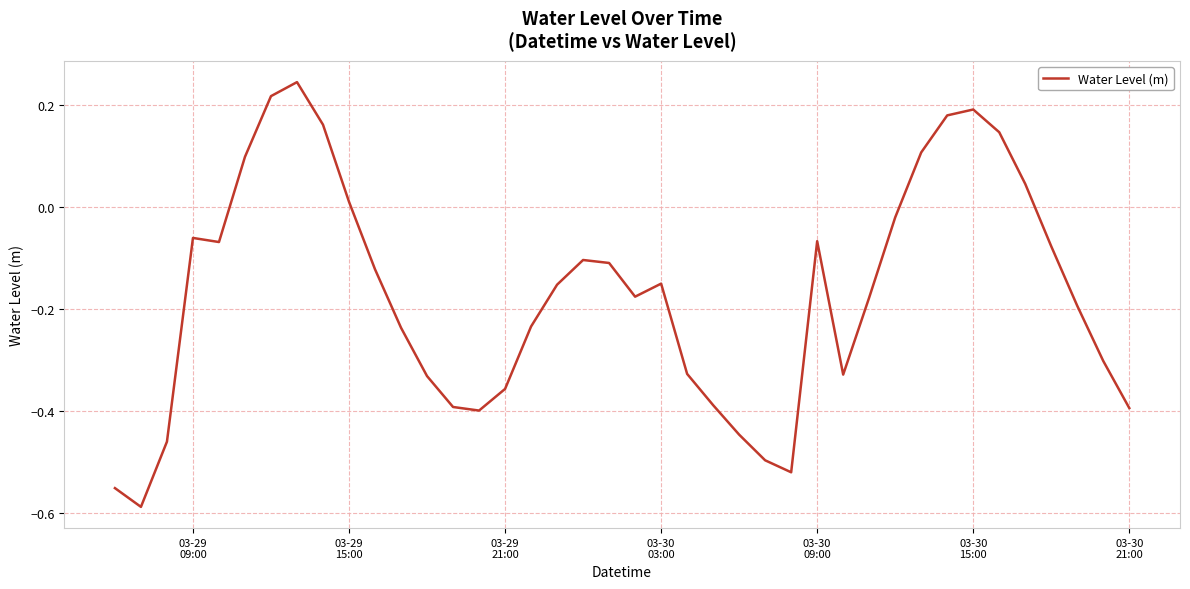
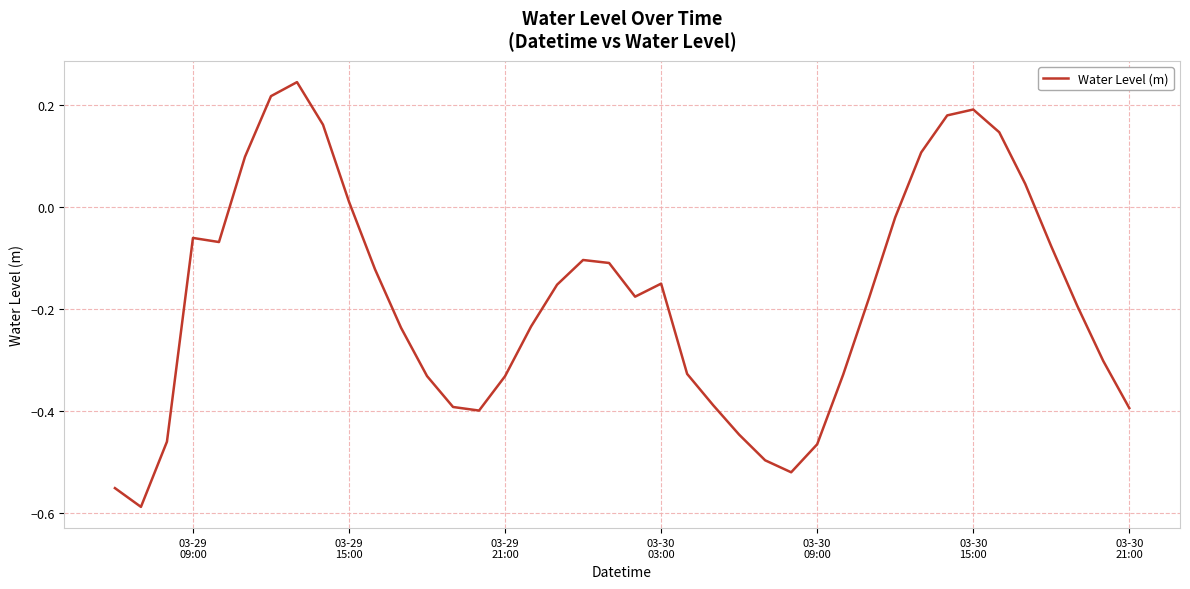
  {
    "03-29 09:00": -0.06,
    "03-29 15:00": 0.01,
-   "03-29 21:00": -0.36,
+   "03-29 21:00": -0.33,
    "03-30 03:00": -0.15,
-   "03-30 09:00": -0.07,
+   "03-30 09:00": -0.47,
    "03-30 15:00": 0.19,
    "03-30 21:00": -0.39
  }
